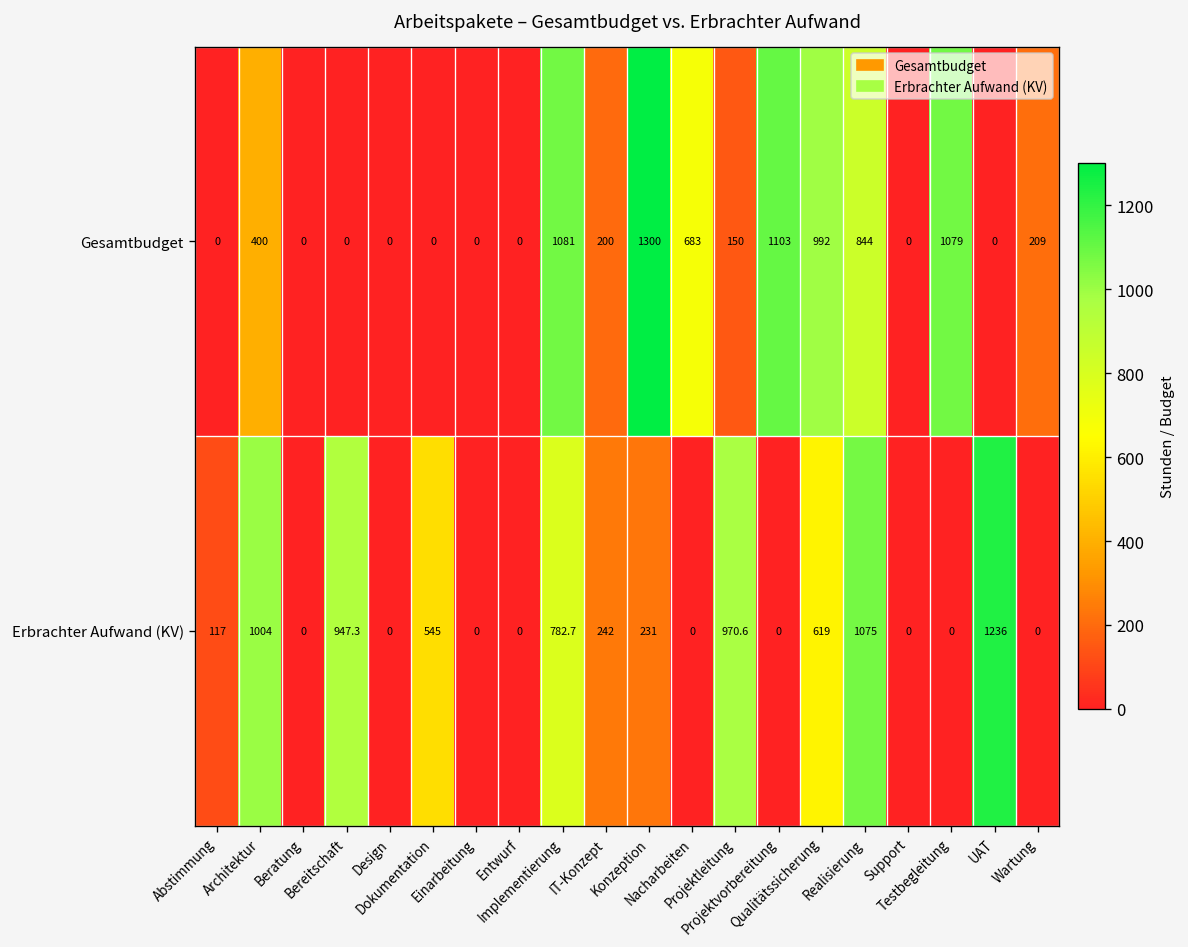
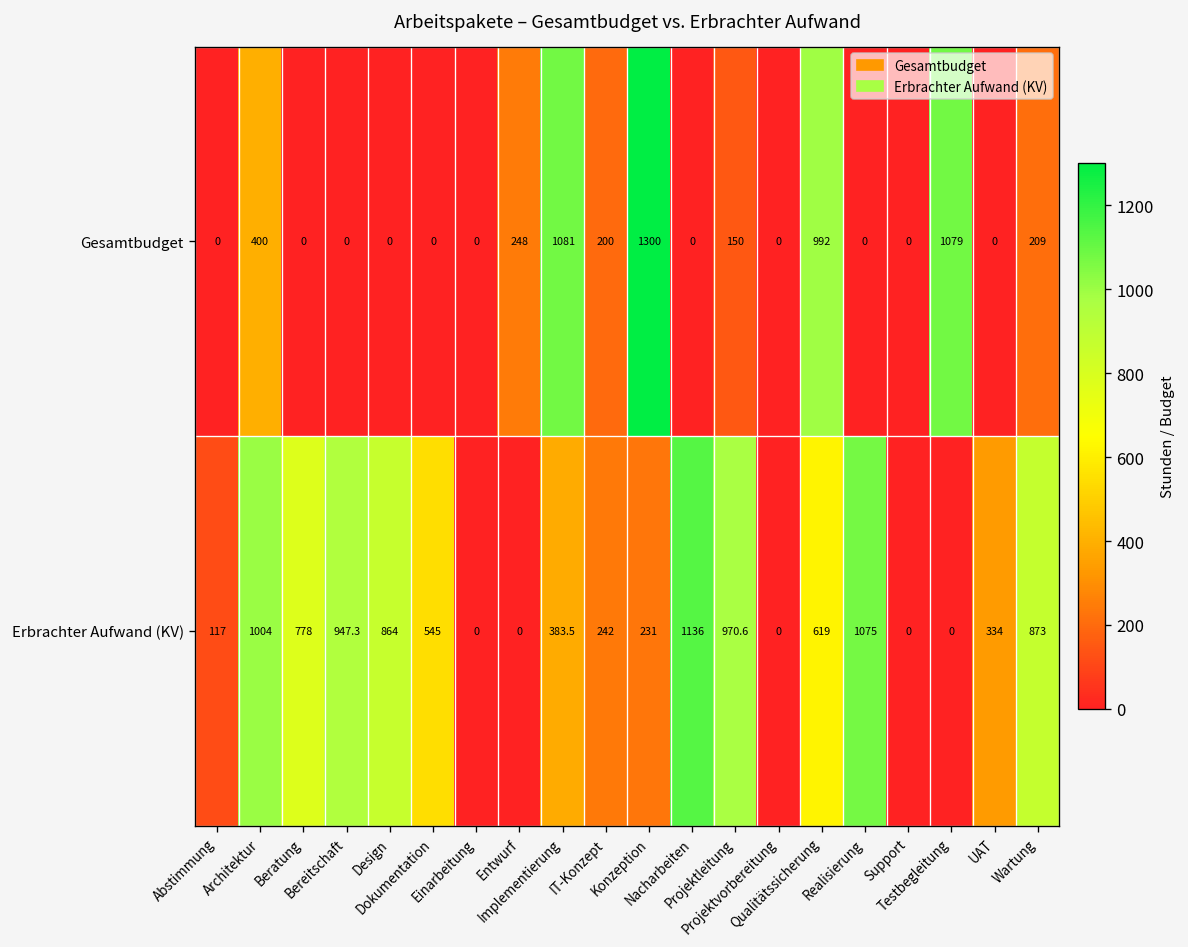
  {
    "Gesamtbudget": {
      "Abstimmung": 0,
      "Architektur": 400,
      "Beratung": 0,
      "Bereitschaft": 0,
      "Design": 0,
      "Dokumentation": 0,
      "Einarbeitung": 0,
-     "Entwurf": 0,
+     "Entwurf": 248,
      "Implementierung": 1081,
      "IT-Konzept": 200,
      "Konzeption": 1300,
-     "Nacharbeiten": 683,
+     "Nacharbeiten": 0,
      "Projektleitung": 150,
-     "Projektvorbereitung": 1103,
+     "Projektvorbereitung": 0,
      "Qualitätssicherung": 992,
-     "Realisierung": 844,
+     "Realisierung": 0,
      "Support": 0,
      "Testbegleitung": 1079,
      "UAT": 0,
      "Wartung": 209
    },
    "Erbrachter Aufwand (KV)": {
      "Abstimmung": 117,
      "Architektur": 1004,
-     "Beratung": 0,
+     "Beratung": 778,
      "Bereitschaft": 947.3,
-     "Design": 0,
+     "Design": 864,
      "Dokumentation": 545,
      "Einarbeitung": 0,
      "Entwurf": 0,
-     "Implementierung": 782.7,
+     "Implementierung": 383.5,
      "IT-Konzept": 242,
      "Konzeption": 231,
-     "Nacharbeiten": 0,
+     "Nacharbeiten": 1136,
      "Projektleitung": 970.6,
      "Projektvorbereitung": 0,
      "Qualitätssicherung": 619,
      "Realisierung": 1075,
      "Support": 0,
      "Testbegleitung": 0,
-     "UAT": 1236,
-     "Wartung": 0
+     "UAT": 334,
+     "Wartung": 873
    }
  }
